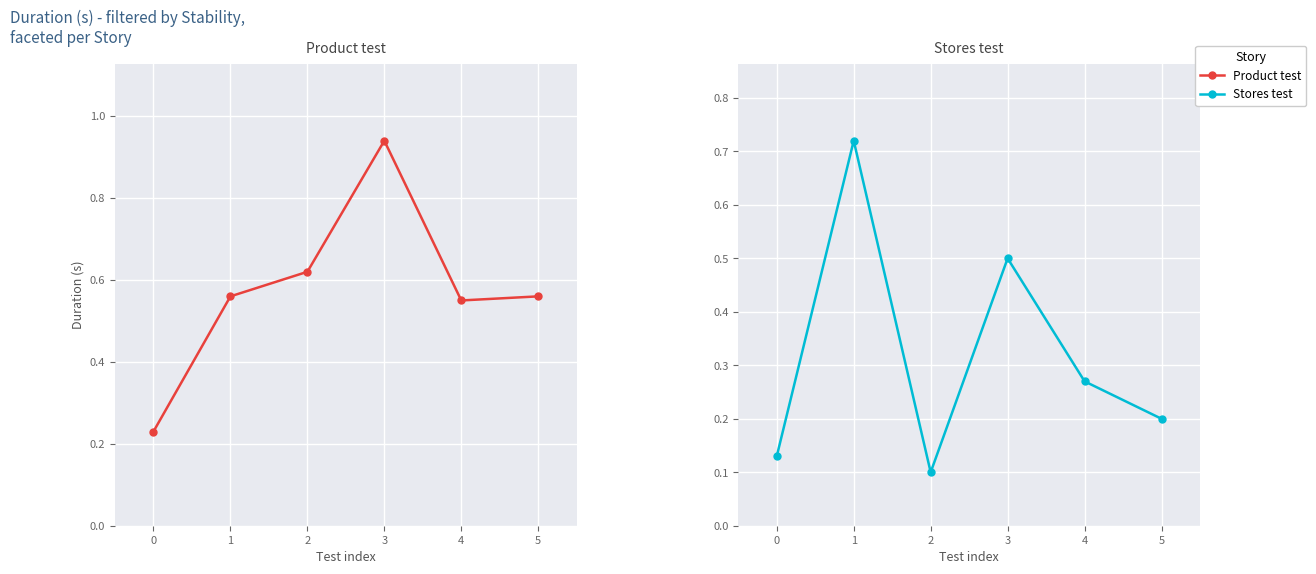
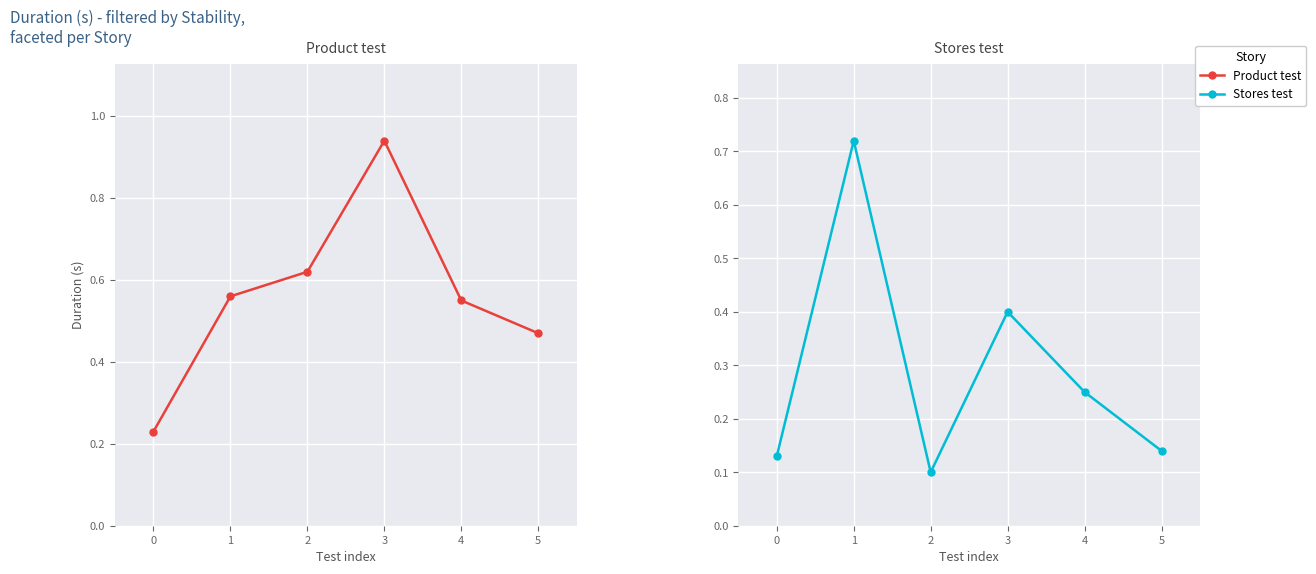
  {
    "Product test": {
      "0": 0.23,
      "1": 0.56,
      "2": 0.62,
      "3": 0.94,
      "4": 0.55,
-     "5": 0.56
+     "5": 0.47
    },
    "Stores test": {
      "0": 0.13,
      "1": 0.72,
      "2": 0.10,
-     "3": 0.5,
-     "4": 0.27,
-     "5": 0.20
+     "3": 0.4,
+     "4": 0.25,
+     "5": 0.14
    }
  }
